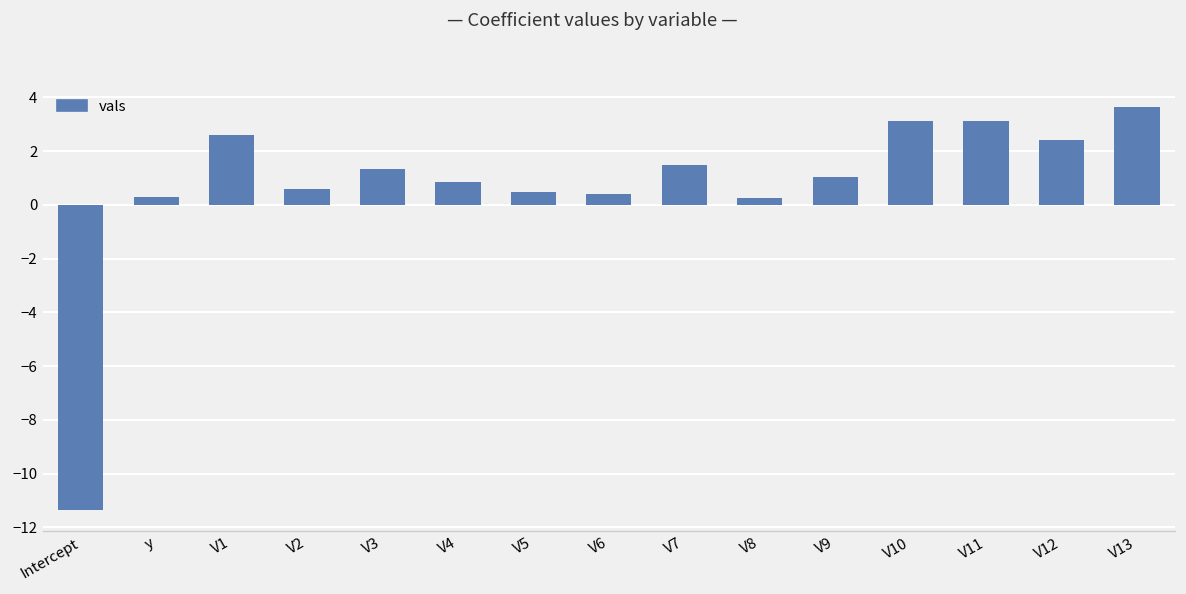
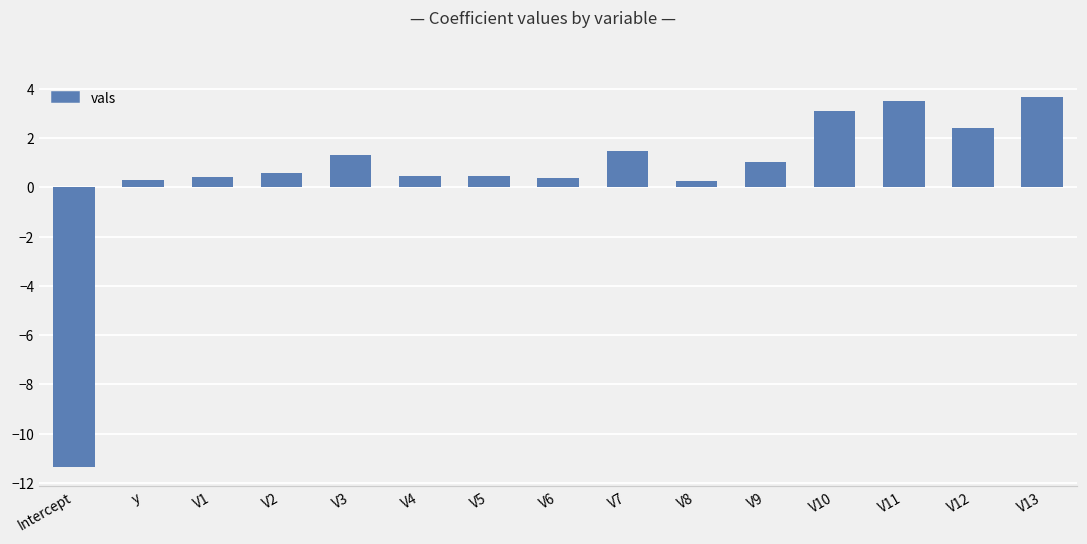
  {
    "Intercept": -11.4,
    "y": 0.3,
-   "V1": 2.6,
+   "V1": 0.4,
    "V2": 0.6,
    "V3": 1.3,
-   "V4": 0.9,
+   "V4": 0.5,
    "V5": 0.5,
    "V6": 0.4,
    "V7": 1.5,
    "V8": 0.3,
    "V9": 1.0,
    "V10": 3.1,
-   "V11": 3.1,
+   "V11": 3.5,
    "V12": 2.4,
    "V13": 3.7
  }
